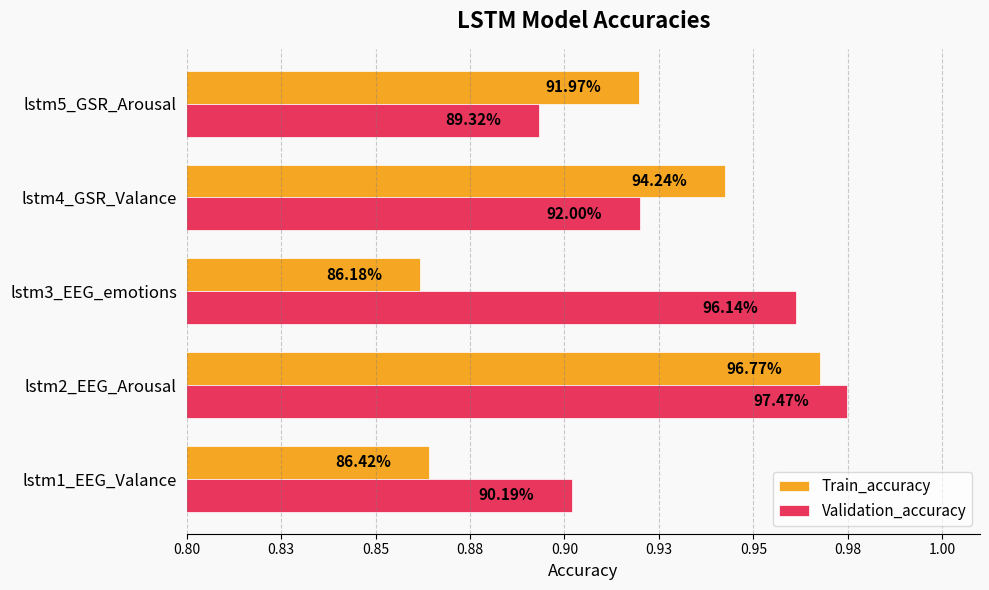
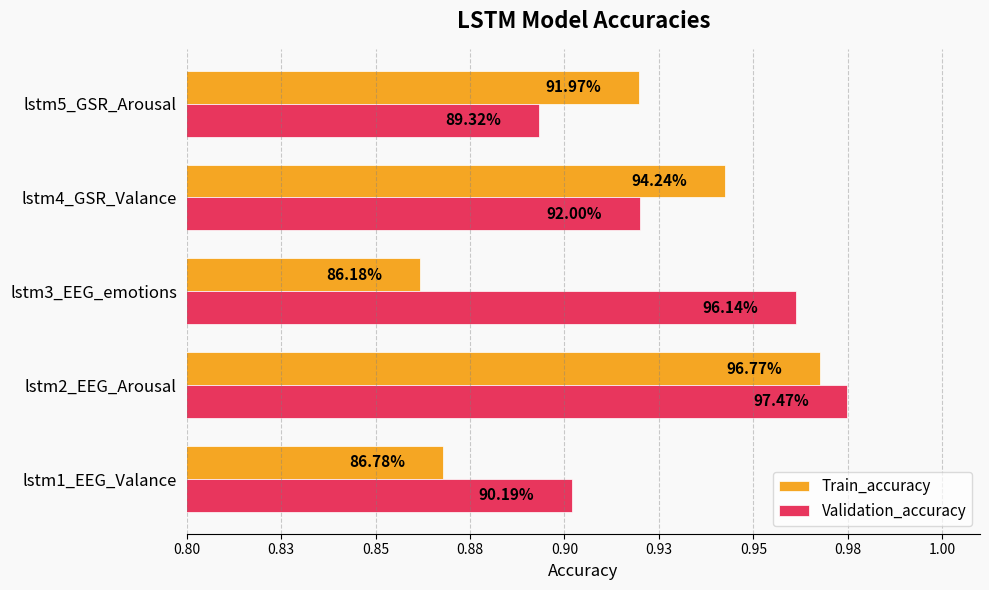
  {
    "Train_accuracy": {
      "lstm5_GSR_Arousal": "91.97%",
      "lstm4_GSR_Valance": "94.24%",
      "lstm3_EEG_emotions": "86.18%",
      "lstm2_EEG_Arousal": "96.77%",
-     "lstm1_EEG_Valance": "86.42%"
+     "lstm1_EEG_Valance": "86.78%"
    },
    "Validation_accuracy": {
      "lstm5_GSR_Arousal": "89.32%",
      "lstm4_GSR_Valance": "92.00%",
      "lstm3_EEG_emotions": "96.14%",
      "lstm2_EEG_Arousal": "97.47%",
      "lstm1_EEG_Valance": "90.19%"
    }
  }
